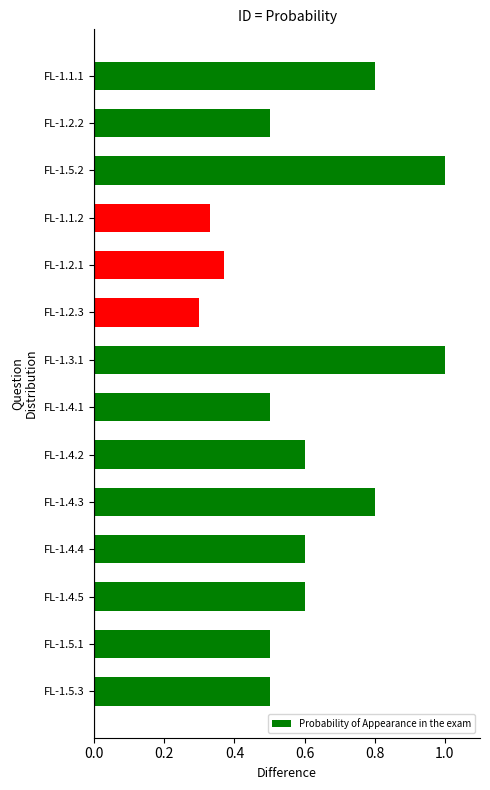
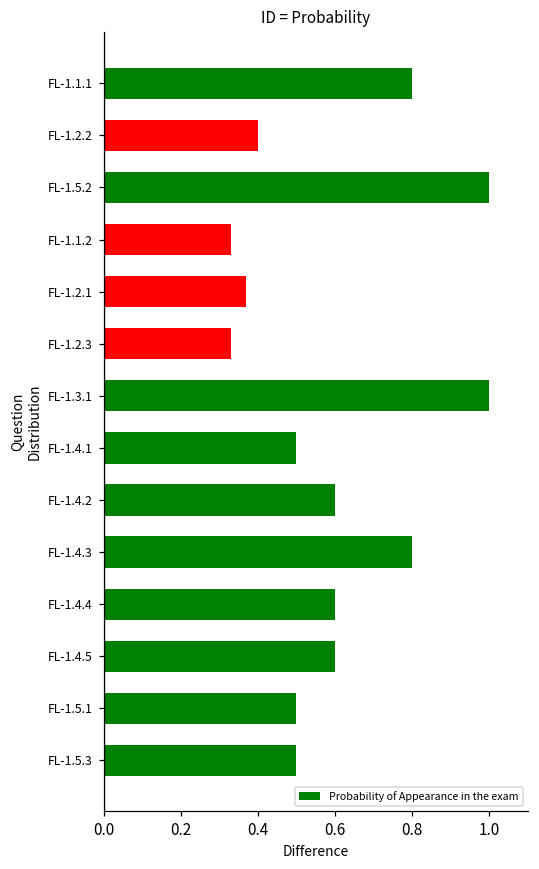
  {
    "FL-1.1.1": 0.80,
-   "FL-1.2.2": 0.5,
+   "FL-1.2.2": 0.4,
    "FL-1.5.2": 1.00,
    "FL-1.1.2": 0.33,
    "FL-1.2.1": 0.37,
-   "FL-1.2.3": 0.30,
+   "FL-1.2.3": 0.33,
    "FL-1.3.1": 1.00,
    "FL-1.4.1": 0.50,
    "FL-1.4.2": 0.60,
    "FL-1.4.3": 0.80,
    "FL-1.4.4": 0.60,
    "FL-1.4.5": 0.60,
    "FL-1.5.1": 0.50,
    "FL-1.5.3": 0.50
  }
